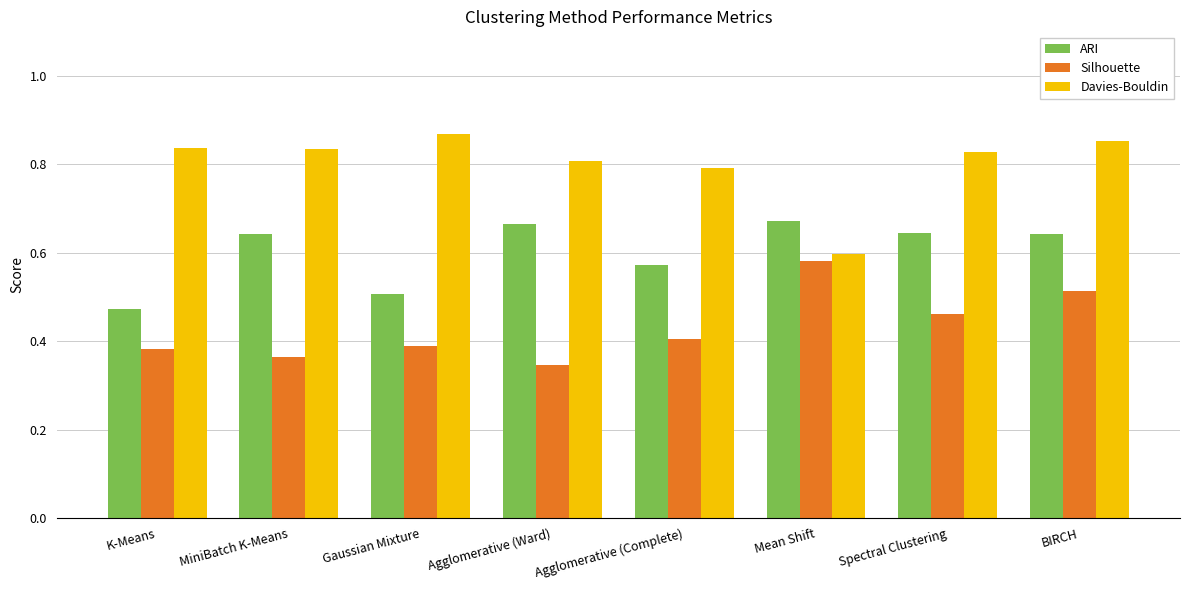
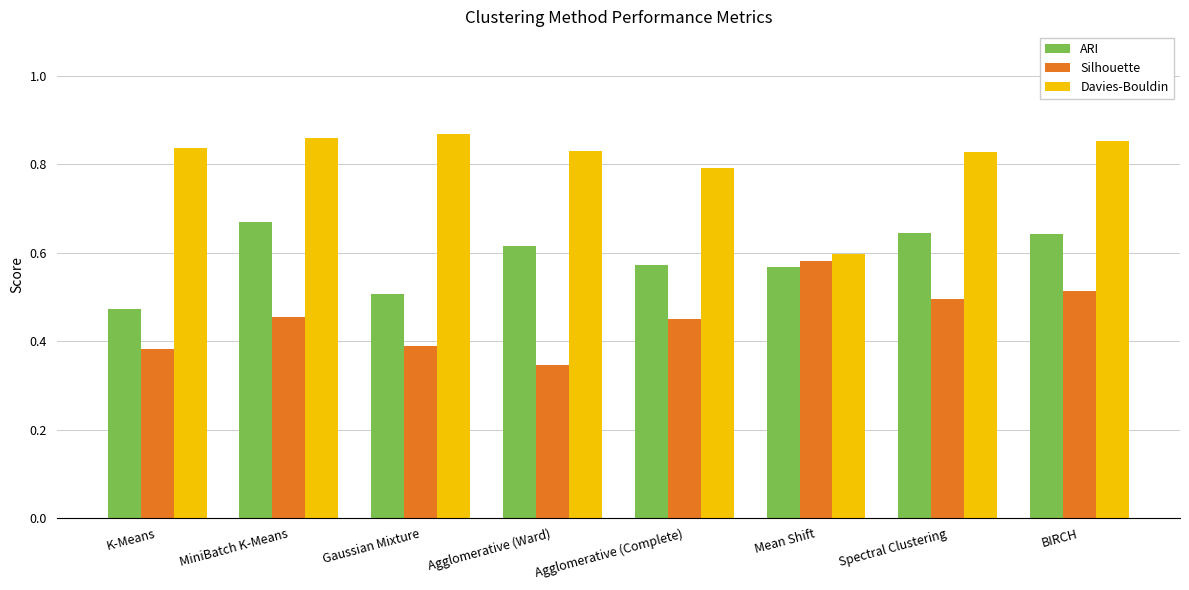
  {
    "ARI": {
      "K-Means": 0.47,
-     "MiniBatch K-Means": 0.64,
+     "MiniBatch K-Means": 0.67,
      "Gaussian Mixture": 0.51,
-     "Agglomerative (Ward)": 0.67,
+     "Agglomerative (Ward)": 0.62,
      "Agglomerative (Complete)": 0.57,
-     "Mean Shift": 0.67,
+     "Mean Shift": 0.57,
      "Spectral Clustering": 0.65,
      "BIRCH": 0.64
    },
    "Silhouette": {
      "K-Means": 0.38,
-     "MiniBatch K-Means": 0.36,
+     "MiniBatch K-Means": 0.45,
      "Gaussian Mixture": 0.39,
      "Agglomerative (Ward)": 0.35,
-     "Agglomerative (Complete)": 0.41,
+     "Agglomerative (Complete)": 0.45,
      "Mean Shift": 0.58,
-     "Spectral Clustering": 0.46,
+     "Spectral Clustering": 0.49,
      "BIRCH": 0.51
    },
    "Davies-Bouldin": {
      "K-Means": 0.84,
-     "MiniBatch K-Means": 0.83,
+     "MiniBatch K-Means": 0.86,
      "Gaussian Mixture": 0.87,
-     "Agglomerative (Ward)": 0.81,
+     "Agglomerative (Ward)": 0.83,
      "Agglomerative (Complete)": 0.79,
      "Mean Shift": 0.60,
      "Spectral Clustering": 0.83,
      "BIRCH": 0.85
    }
  }
